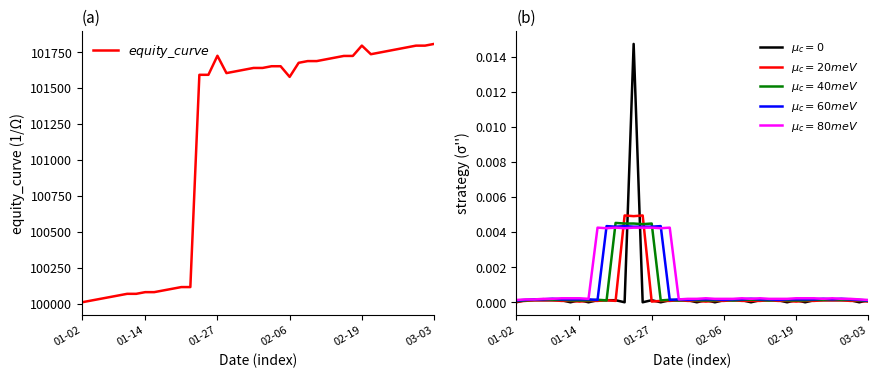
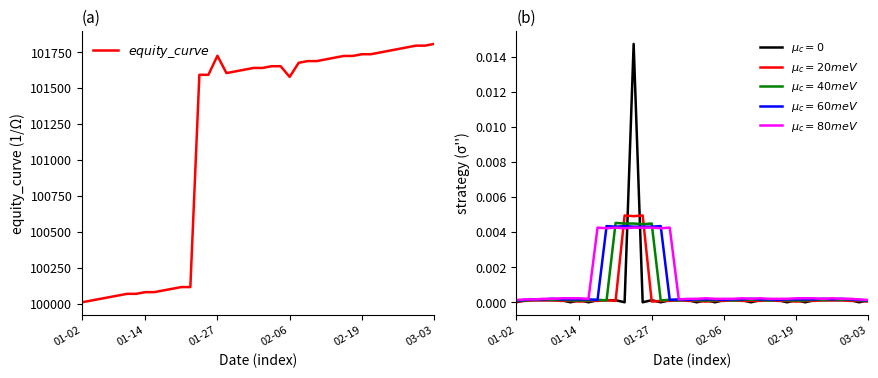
  {
    "(a)": {
      "01-02": 100010,
      "01-14": 100080,
      "01-27": 101730,
      "02-06": 101580,
-     "02-19": 101800,
+     "02-19": 101740,
      "03-03": 101810
    }
  }
